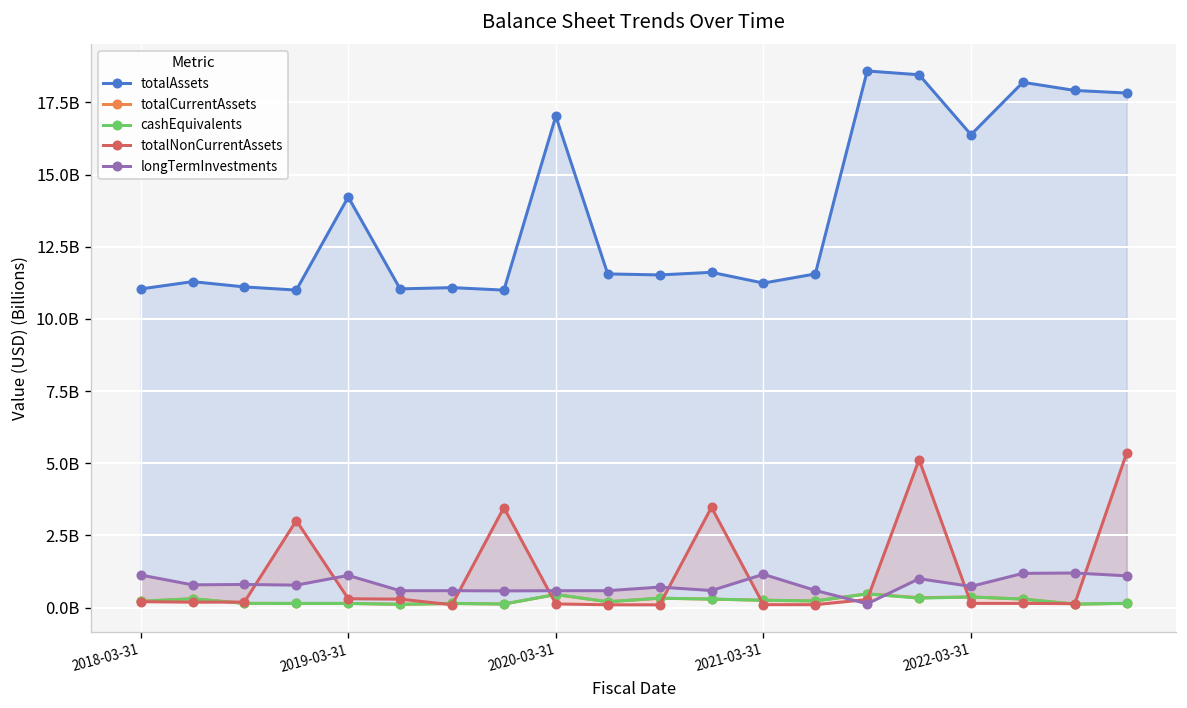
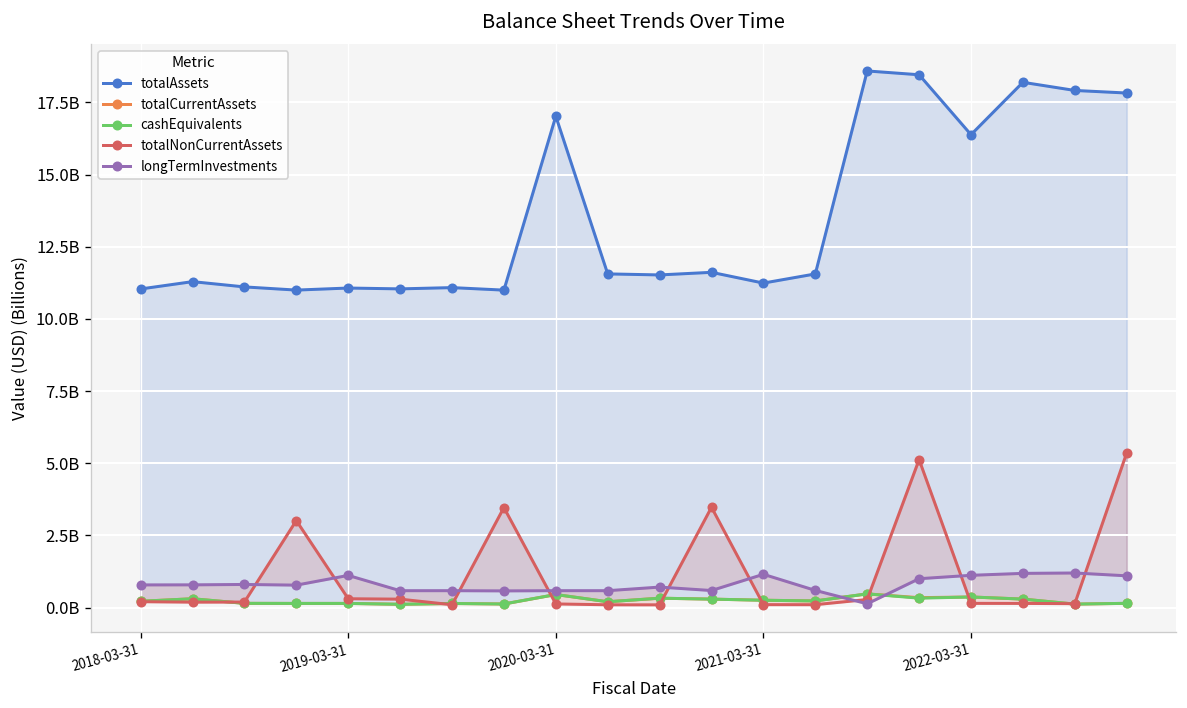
  {
    "totalAssets": {
      "2018-03-31": 11000000000,
-     "2019-03-31": 14200000000,
+     "2019-03-31": 11100000000,
      "2020-03-31": 17000000000,
      "2021-03-31": 11200000000,
      "2022-03-31": 16400000000
    },
    "cashEquivalents": {
      "2019-03-31": 100000000,
      "2020-03-31": 500000000,
      "2021-03-31": 300000000,
      "2022-03-31": 400000000
    },
    "longTermInvestments": {
-     "2018-03-31": 1100000000,
-     "2022-03-31": 700000000
+     "2018-03-31": 800000000,
+     "2022-03-31": 1100000000
    }
  }
